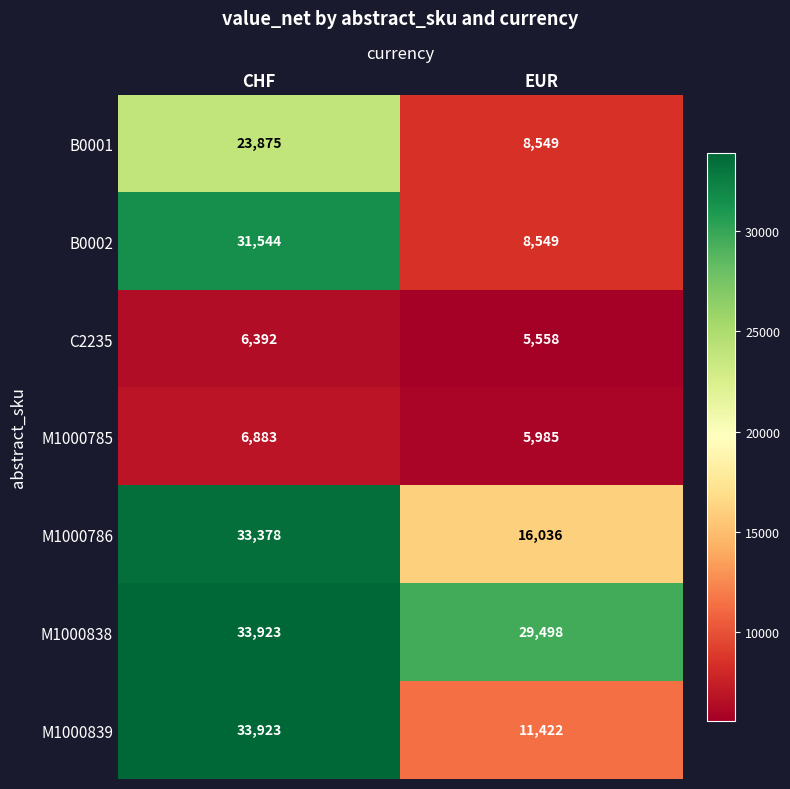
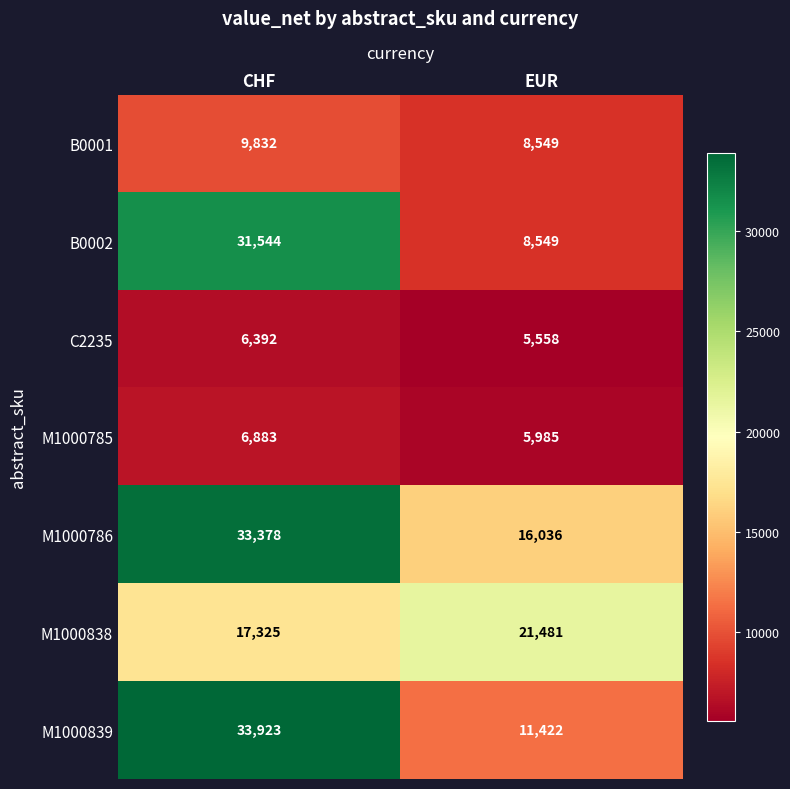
  {
    "B0001": {
-     "CHF": "23,875",
+     "CHF": "9,832",
      "EUR": "8,549"
    },
    "B0002": {
      "CHF": "31,544",
      "EUR": "8,549"
    },
    "C2235": {
      "CHF": "6,392",
      "EUR": "5,558"
    },
    "M1000785": {
      "CHF": "6,883",
      "EUR": "5,985"
    },
    "M1000786": {
      "CHF": "33,378",
      "EUR": "16,036"
    },
    "M1000838": {
-     "CHF": "33,923",
-     "EUR": "29,498"
+     "CHF": "17,325",
+     "EUR": "21,481"
    },
    "M1000839": {
      "CHF": "33,923",
      "EUR": "11,422"
    }
  }
